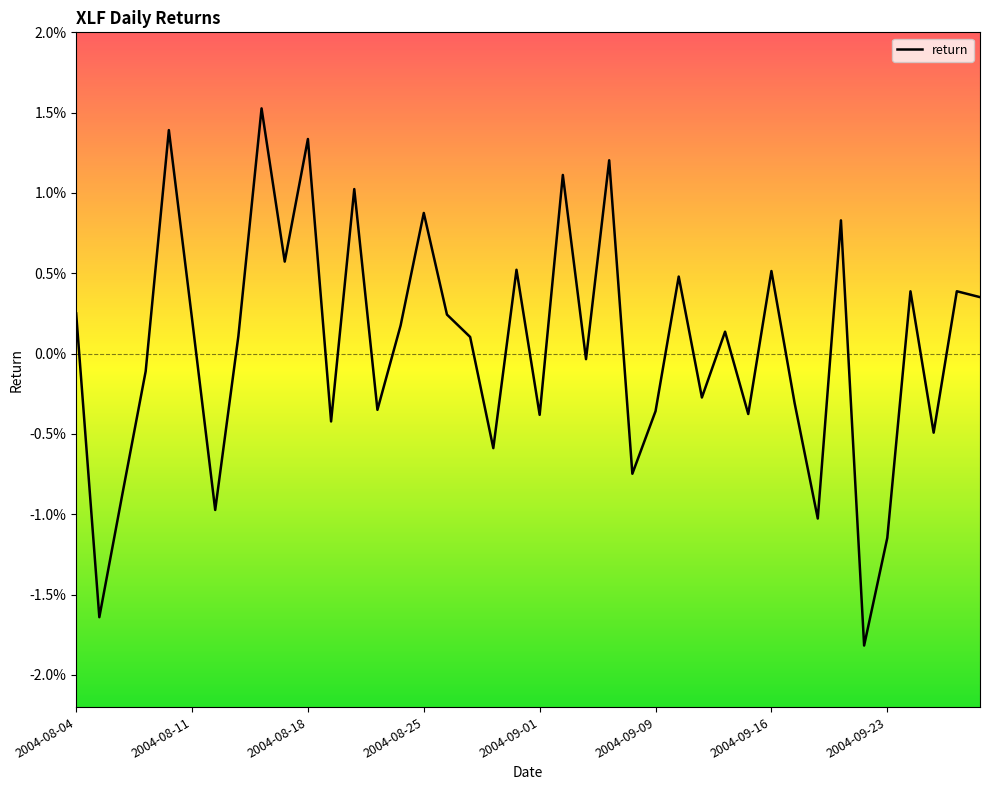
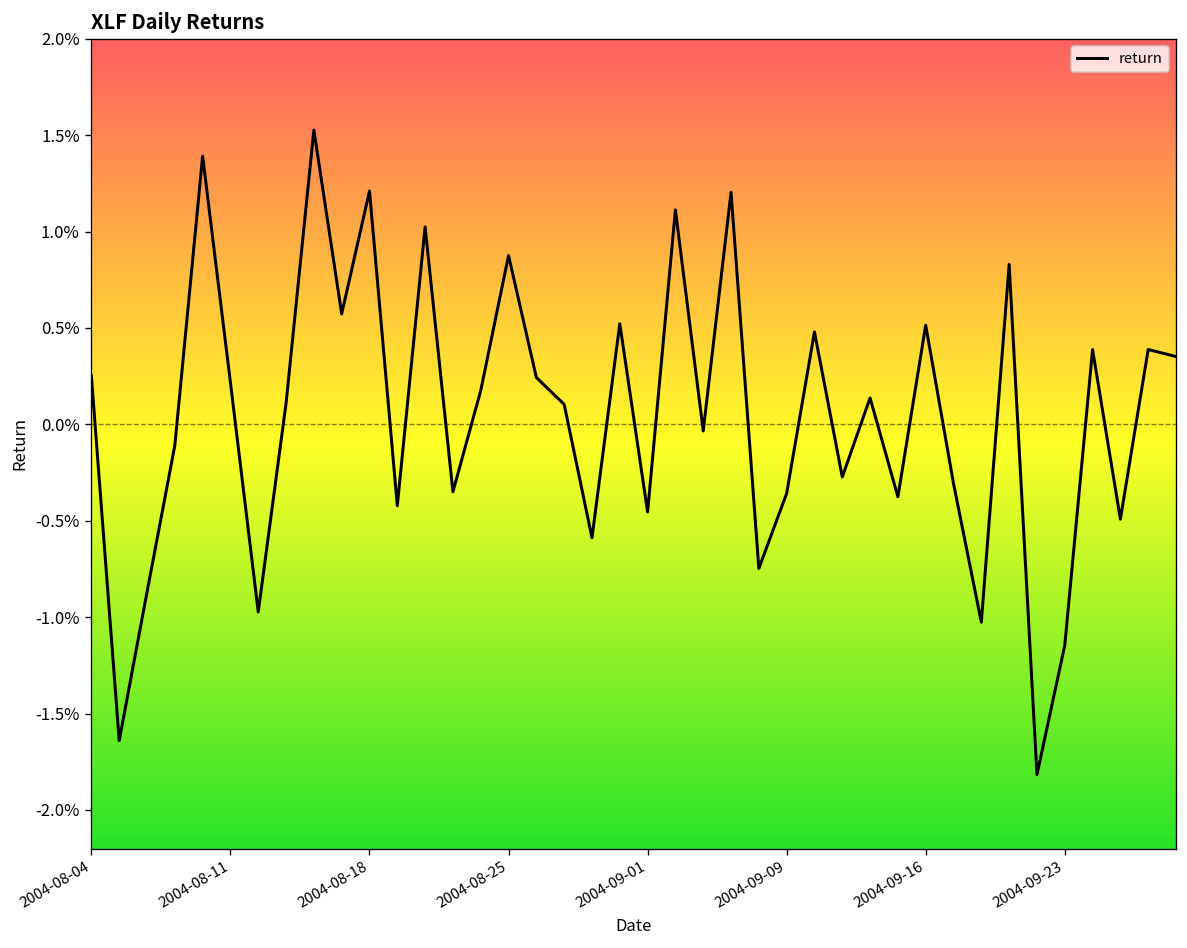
  {
    "2004-08-04": "0.25%",
    "2004-08-11": "0.22%",
-   "2004-08-18": "1.34%",
+   "2004-08-18": "1.21%",
    "2004-08-25": "0.88%",
-   "2004-09-01": "-0.38%",
+   "2004-09-01": "-0.45%",
    "2004-09-09": "-0.36%",
    "2004-09-16": "0.51%",
    "2004-09-23": "-1.15%"
  }
